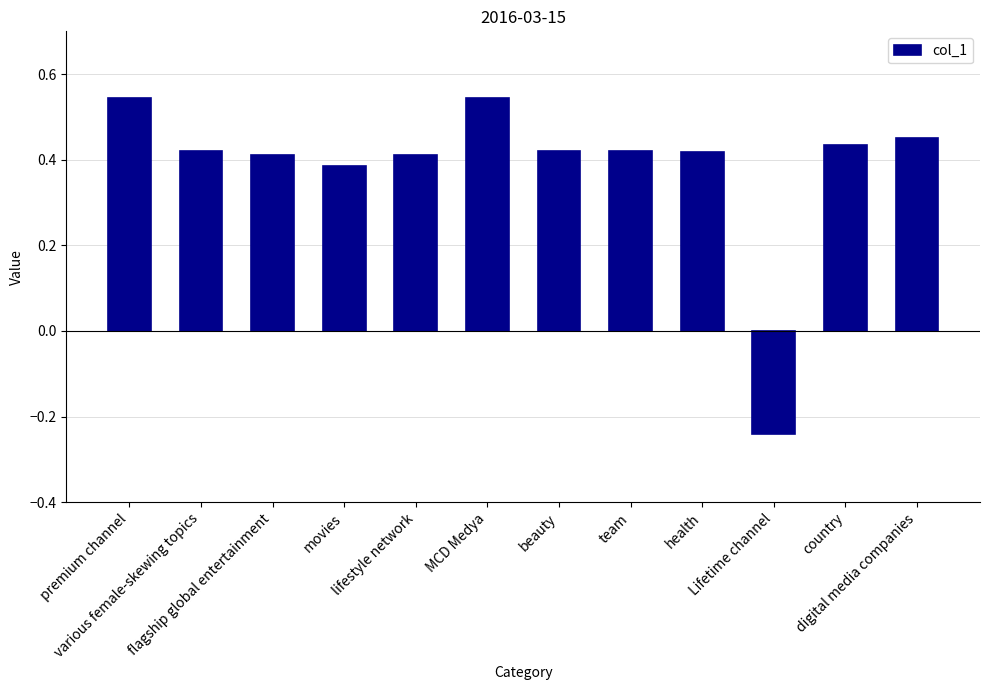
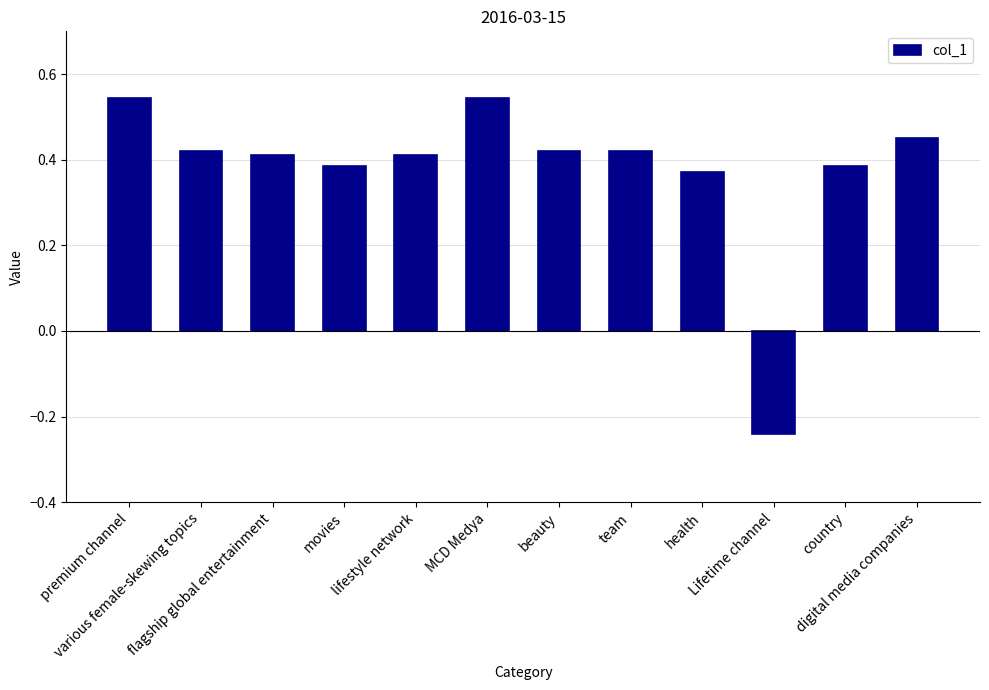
  {
    "premium channel": 0.55,
    "various female-skewing topics": 0.42,
    "flagship global entertainment": 0.41,
    "movies": 0.39,
    "lifestyle network": 0.41,
    "MCD Medya": 0.55,
    "beauty": 0.42,
    "team": 0.42,
-   "health": 0.42,
+   "health": 0.37,
    "Lifetime channel": -0.24,
-   "country": 0.43,
+   "country": 0.39,
    "digital media companies": 0.45
  }
